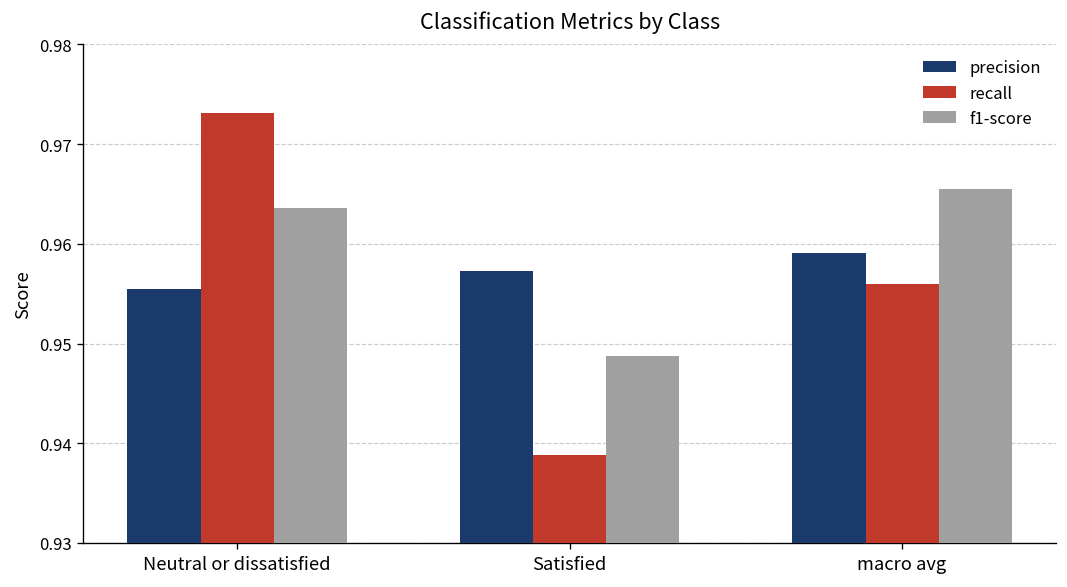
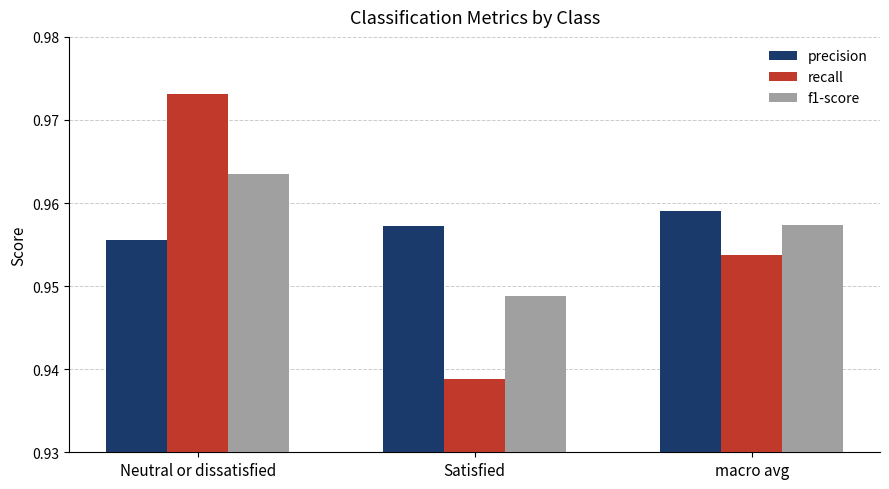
  {
    "precision": {
      "Neutral or dissatisfied": 0.955,
      "Satisfied": 0.957,
      "macro avg": 0.959
    },
    "recall": {
      "Neutral or dissatisfied": 0.973,
      "Satisfied": 0.939,
-     "macro avg": 0.956
+     "macro avg": 0.954
    },
    "f1-score": {
      "Neutral or dissatisfied": 0.964,
      "Satisfied": 0.949,
-     "macro avg": 0.966
+     "macro avg": 0.957
    }
  }
